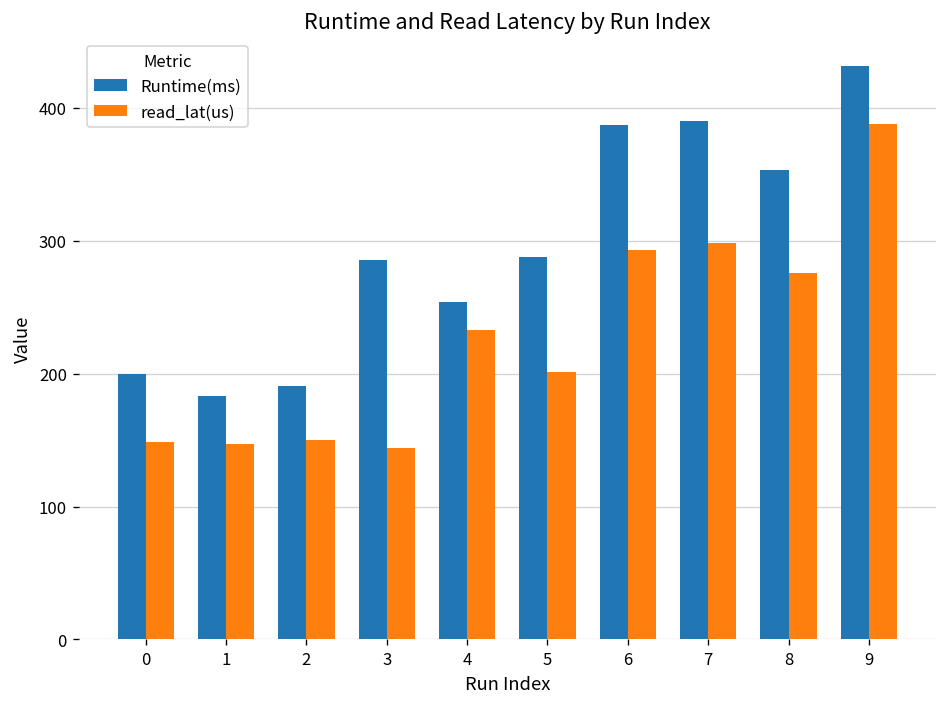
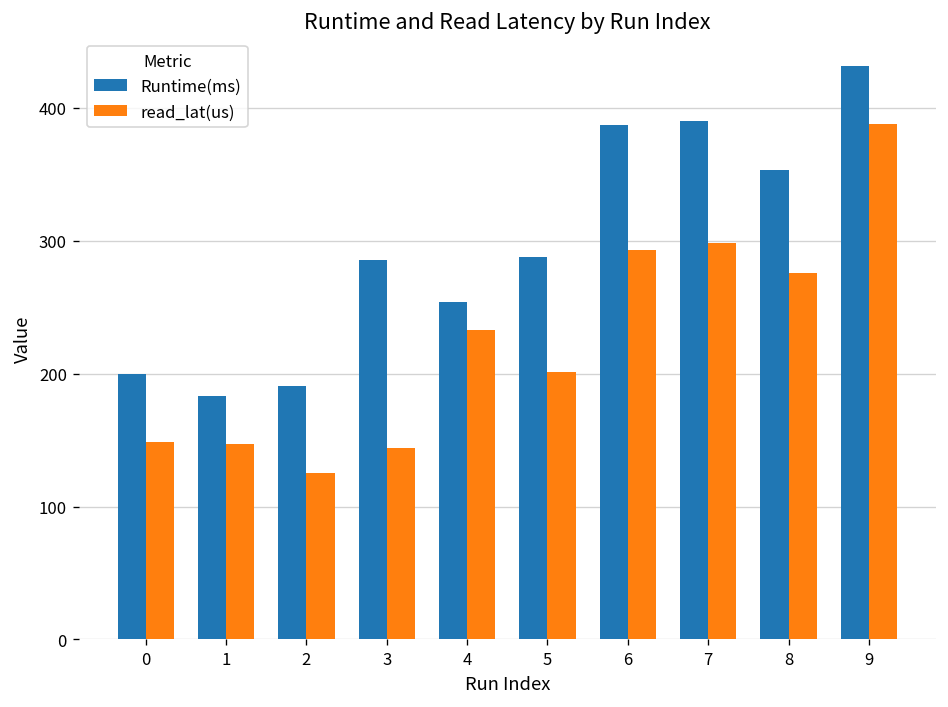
  {
    "Runtime(ms)": {
      "0": 200,
      "1": 183,
      "2": 191,
      "3": 286,
      "4": 254,
      "5": 288,
      "6": 387,
      "7": 390,
      "8": 353,
      "9": 431
    },
    "read_lat(us)": {
      "0": 148,
      "1": 147,
-     "2": 150,
+     "2": 126,
      "3": 144,
      "4": 233,
      "5": 201,
      "6": 293,
      "7": 298,
      "8": 276,
      "9": 387
    }
  }
